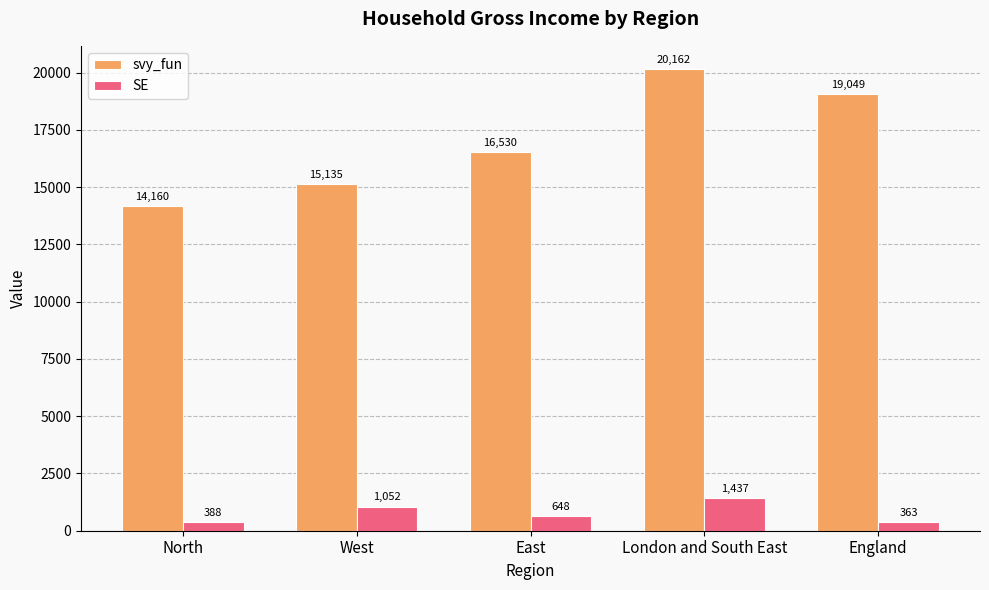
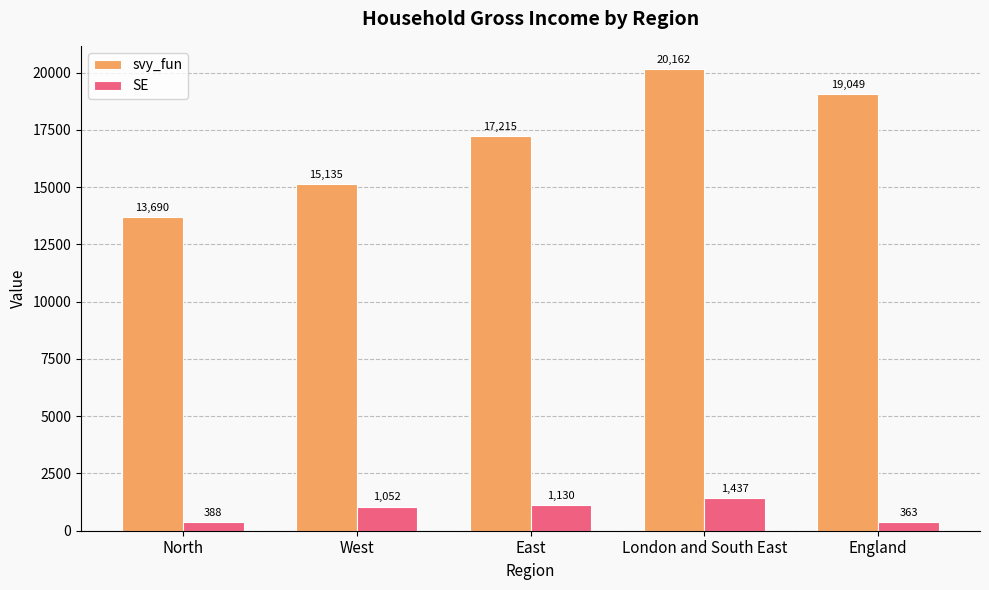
  {
    "svy_fun": {
-     "North": "14,160",
+     "North": "13,690",
      "West": "15,135",
-     "East": "16,530",
+     "East": "17,215",
      "London and South East": "20,162",
      "England": "19,049"
    },
    "SE": {
      "North": "388",
      "West": "1,052",
-     "East": "648",
+     "East": "1,130",
      "London and South East": "1,437",
      "England": "363"
    }
  }
